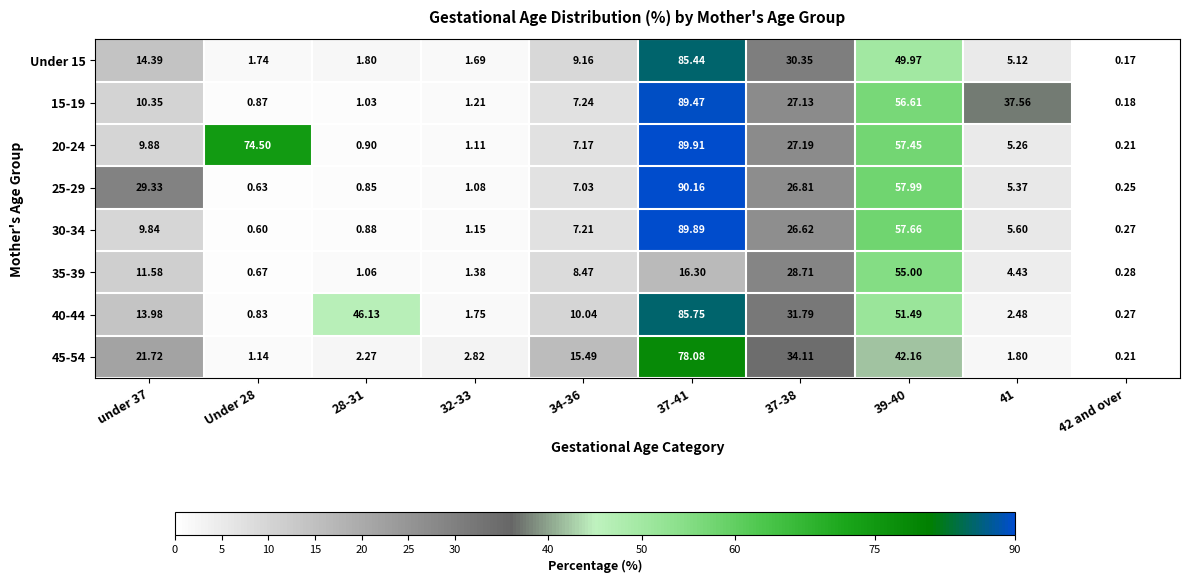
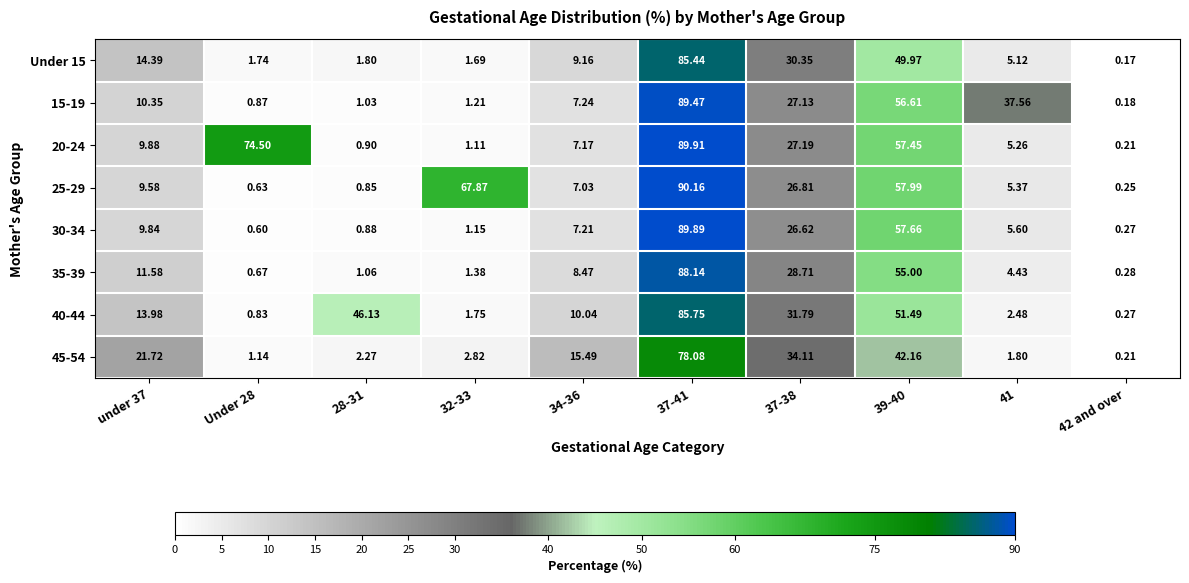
  {
    "Under 15": {
      "under 37": 14.39,
      "Under 28": 1.74,
      "28-31": 1.80,
      "32-33": 1.69,
      "34-36": 9.16,
      "37-41": 85.44,
      "37-38": 30.35,
      "39-40": 49.97,
      "41": 5.12,
      "42 and over": 0.17
    },
    "15-19": {
      "under 37": 10.35,
      "Under 28": 0.87,
      "28-31": 1.03,
      "32-33": 1.21,
      "34-36": 7.24,
      "37-41": 89.47,
      "37-38": 27.13,
      "39-40": 56.61,
      "41": 37.56,
      "42 and over": 0.18
    },
    "20-24": {
      "under 37": 9.88,
      "Under 28": 74.50,
      "28-31": 0.90,
      "32-33": 1.11,
      "34-36": 7.17,
      "37-41": 89.91,
      "37-38": 27.19,
      "39-40": 57.45,
      "41": 5.26,
      "42 and over": 0.21
    },
    "25-29": {
-     "under 37": 29.33,
+     "under 37": 9.58,
      "Under 28": 0.63,
      "28-31": 0.85,
-     "32-33": 1.08,
+     "32-33": 67.87,
      "34-36": 7.03,
      "37-41": 90.16,
      "37-38": 26.81,
      "39-40": 57.99,
      "41": 5.37,
      "42 and over": 0.25
    },
    "30-34": {
      "under 37": 9.84,
      "Under 28": 0.60,
      "28-31": 0.88,
      "32-33": 1.15,
      "34-36": 7.21,
      "37-41": 89.89,
      "37-38": 26.62,
      "39-40": 57.66,
      "41": 5.60,
      "42 and over": 0.27
    },
    "35-39": {
      "under 37": 11.58,
      "Under 28": 0.67,
      "28-31": 1.06,
      "32-33": 1.38,
      "34-36": 8.47,
-     "37-41": 16.30,
+     "37-41": 88.14,
      "37-38": 28.71,
      "39-40": 55.00,
      "41": 4.43,
      "42 and over": 0.28
    },
    "40-44": {
      "under 37": 13.98,
      "Under 28": 0.83,
      "28-31": 46.13,
      "32-33": 1.75,
      "34-36": 10.04,
      "37-41": 85.75,
      "37-38": 31.79,
      "39-40": 51.49,
      "41": 2.48,
      "42 and over": 0.27
    },
    "45-54": {
      "under 37": 21.72,
      "Under 28": 1.14,
      "28-31": 2.27,
      "32-33": 2.82,
      "34-36": 15.49,
      "37-41": 78.08,
      "37-38": 34.11,
      "39-40": 42.16,
      "41": 1.80,
      "42 and over": 0.21
    }
  }
